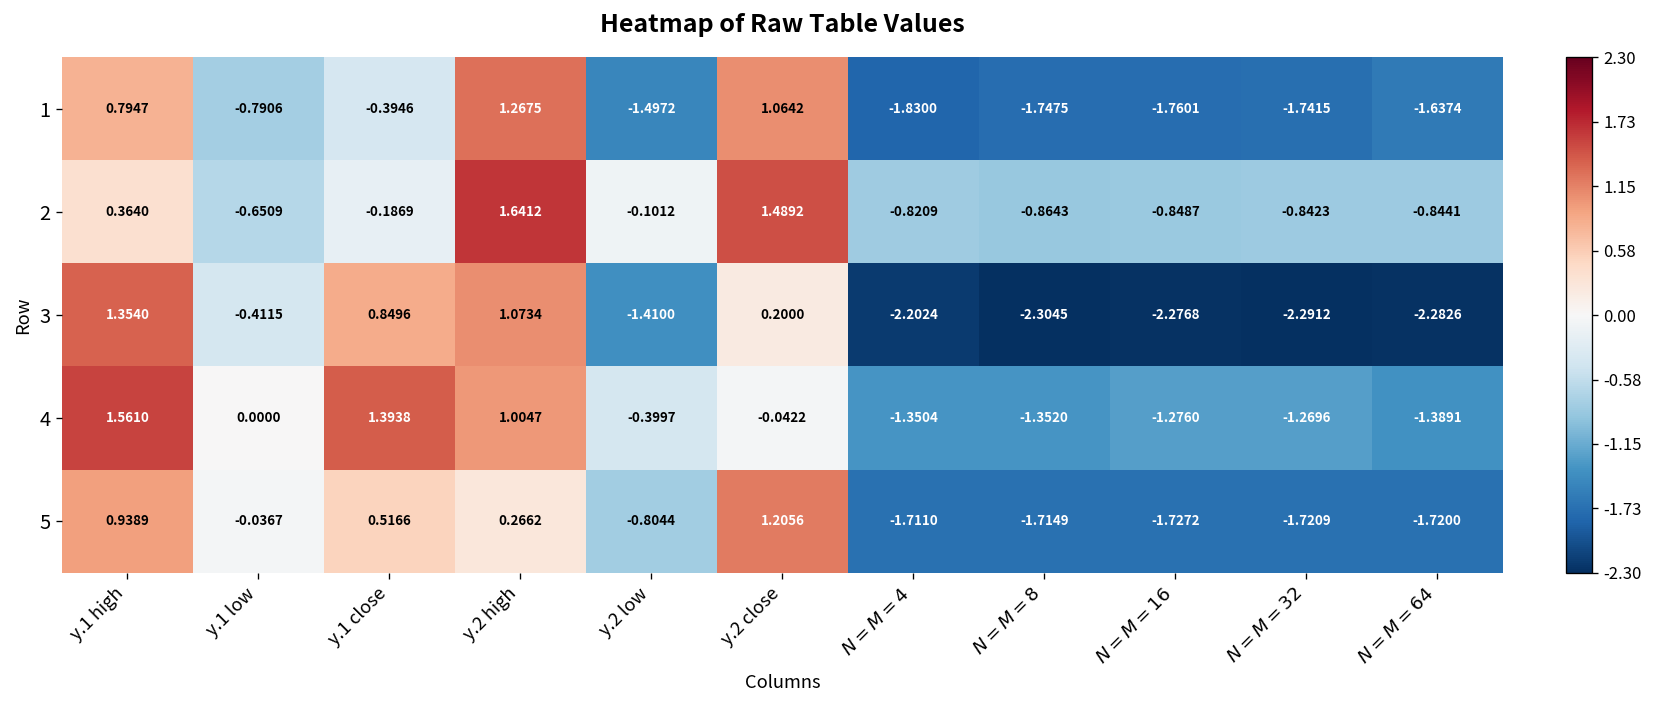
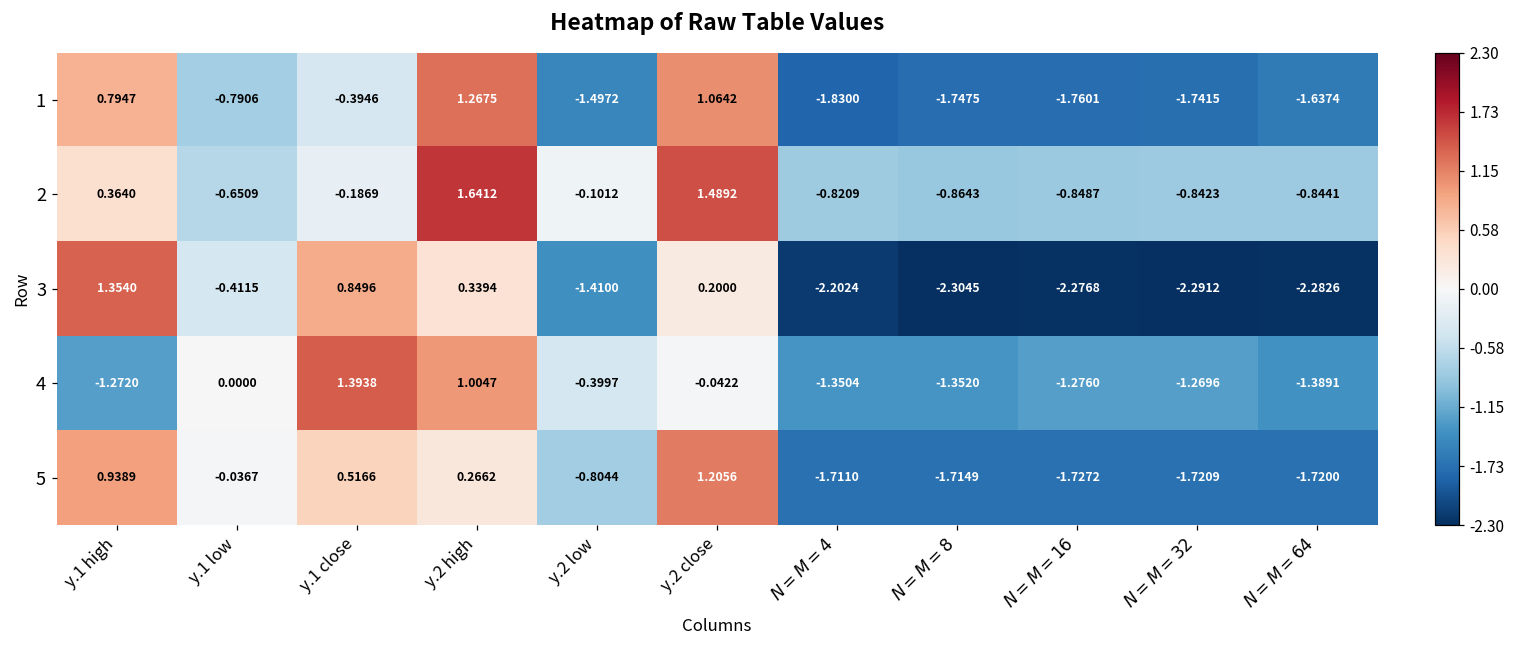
  {
    "1": {
      "y.1 high": 0.7947,
      "y.1 low": -0.7906,
      "y.1 close": -0.3946,
      "y.2 high": 1.2675,
      "y.2 low": -1.4972,
      "y.2 close": 1.0642
    },
    "2": {
      "y.1 high": 0.3640,
      "y.1 low": -0.6509,
      "y.1 close": -0.1869,
      "y.2 high": 1.6412,
      "y.2 low": -0.1012,
      "y.2 close": 1.4892
    },
    "3": {
      "y.1 high": 1.3540,
      "y.1 low": -0.4115,
      "y.1 close": 0.8496,
-     "y.2 high": 1.0734,
+     "y.2 high": 0.3394,
      "y.2 low": -1.4100,
      "y.2 close": 0.2000
    },
    "4": {
-     "y.1 high": 1.5610,
+     "y.1 high": -1.2720,
      "y.1 low": 0.0000,
      "y.1 close": 1.3938,
      "y.2 high": 1.0047,
      "y.2 low": -0.3997,
      "y.2 close": -0.0422
    },
    "5": {
      "y.1 high": 0.9389,
      "y.1 low": -0.0367,
      "y.1 close": 0.5166,
      "y.2 high": 0.2662,
      "y.2 low": -0.8044,
      "y.2 close": 1.2056
    }
  }
